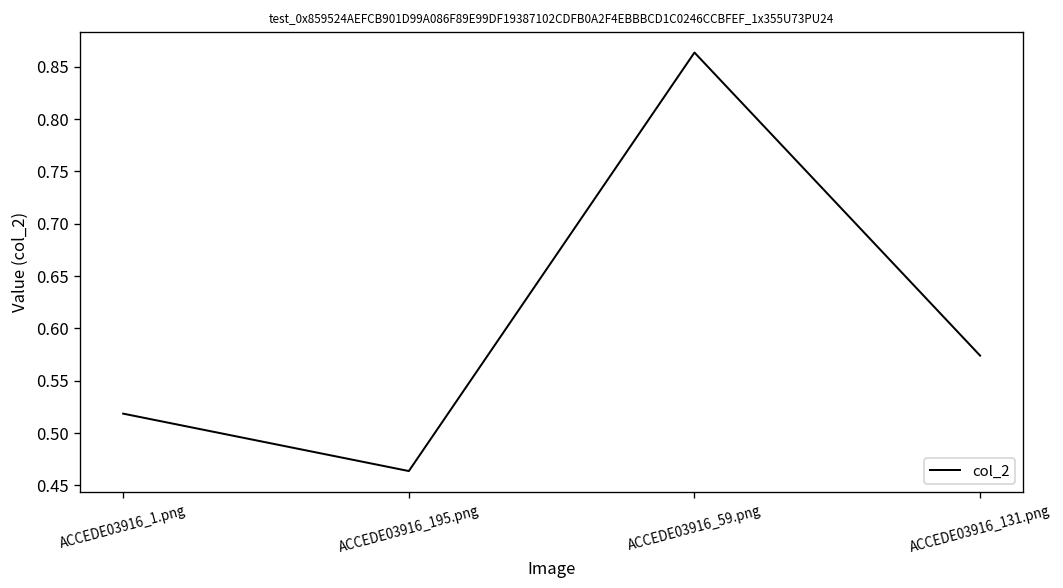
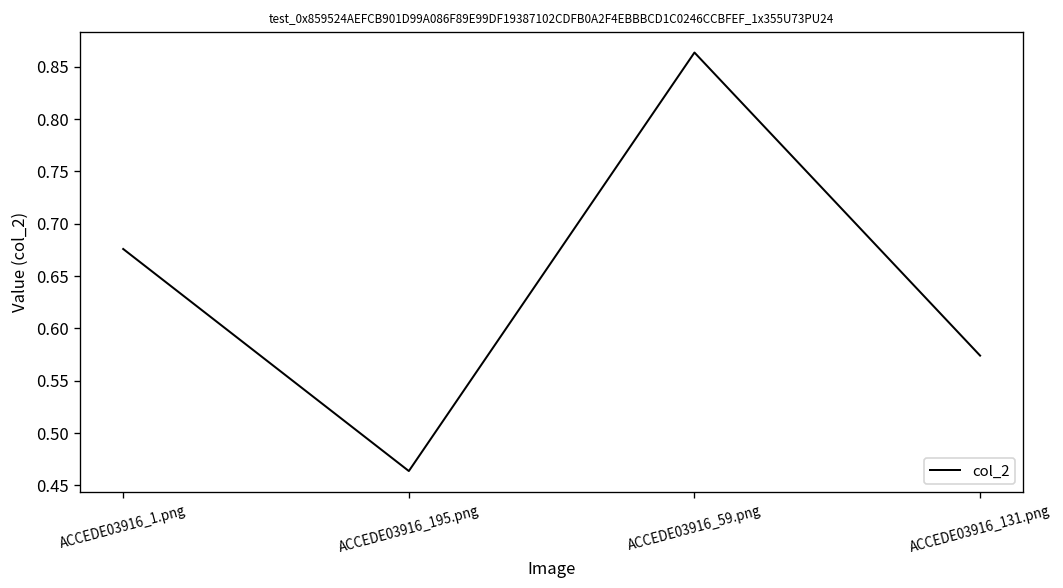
  {
-   "ACCEDE03916_1.png": 0.52,
+   "ACCEDE03916_1.png": 0.68,
    "ACCEDE03916_195.png": 0.46,
    "ACCEDE03916_59.png": 0.86,
    "ACCEDE03916_131.png": 0.57
  }
